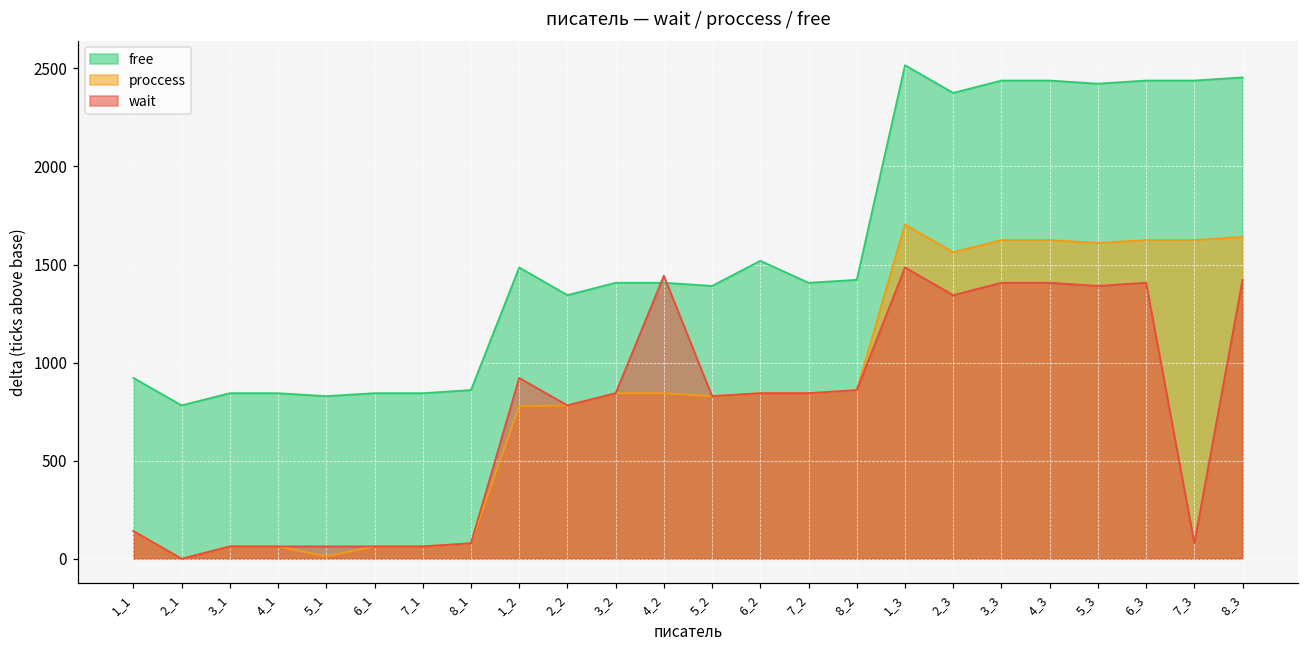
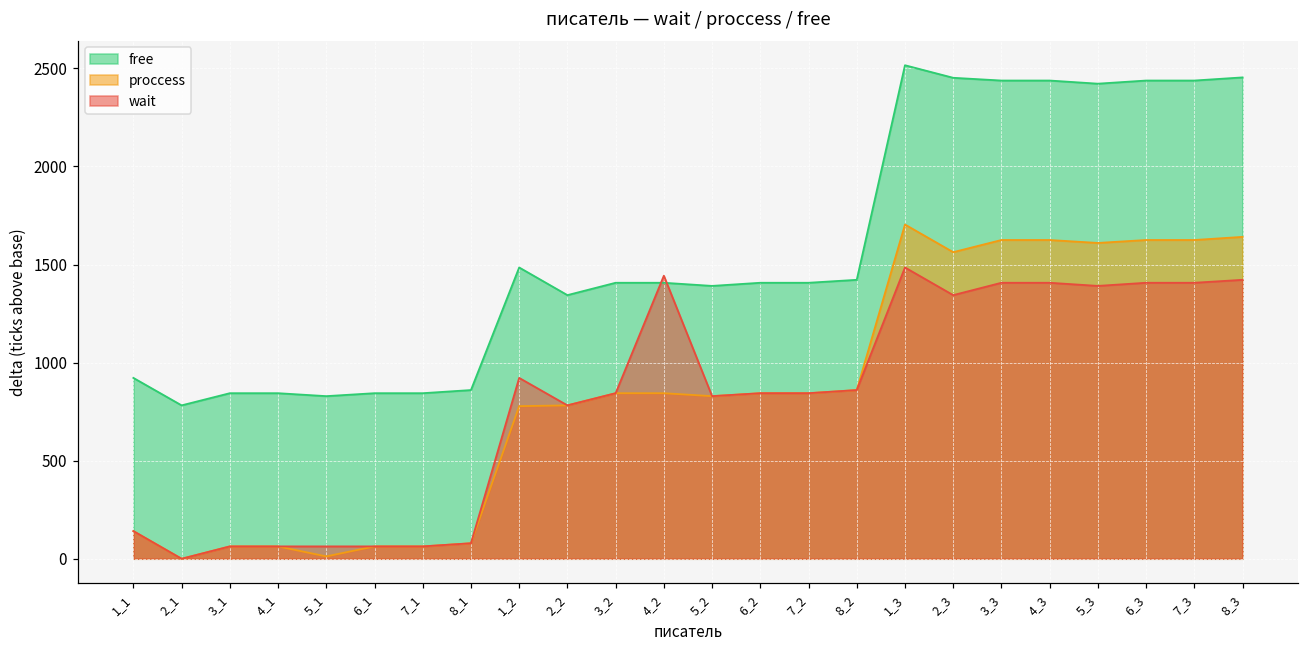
  {
    "free": {
      "1_1": 920,
      "2_1": 780,
      "3_1": 840,
      "4_1": 840,
      "5_1": 830,
      "6_1": 840,
      "7_1": 840,
      "8_1": 860,
      "1_2": 1490,
      "2_2": 1340,
      "3_2": 1410,
      "4_2": 1410,
      "5_2": 1390,
-     "6_2": 1520,
+     "6_2": 1410,
      "7_2": 1410,
      "8_2": 1420,
      "1_3": 2520,
-     "2_3": 2380,
+     "2_3": 2450,
      "3_3": 2440,
      "4_3": 2440,
      "5_3": 2420,
      "6_3": 2440,
      "7_3": 2440,
      "8_3": 2450
    },
    "proccess": {
      "5_1": 10,
      "1_2": 780,
      "4_2": 840,
      "1_3": 1700,
      "2_3": 1560,
      "3_3": 1630,
      "4_3": 1630,
      "5_3": 1610,
      "6_3": 1630,
      "7_3": 1630,
      "8_3": 1640
    },
    "wait": {
      "5_1": 60,
      "1_2": 920,
      "4_2": 1440,
      "1_3": 1490,
      "2_3": 1340,
      "3_3": 1410,
      "4_3": 1410,
      "5_3": 1390,
      "6_3": 1410,
-     "7_3": 80,
+     "7_3": 1410,
      "8_3": 1420
    }
  }
